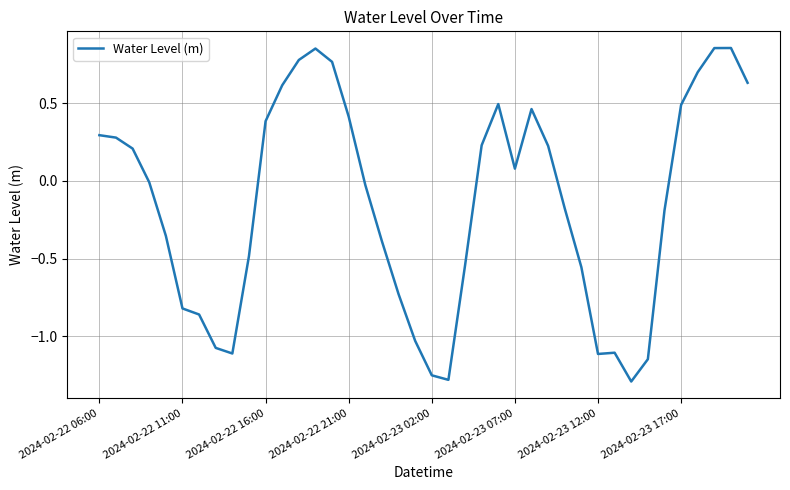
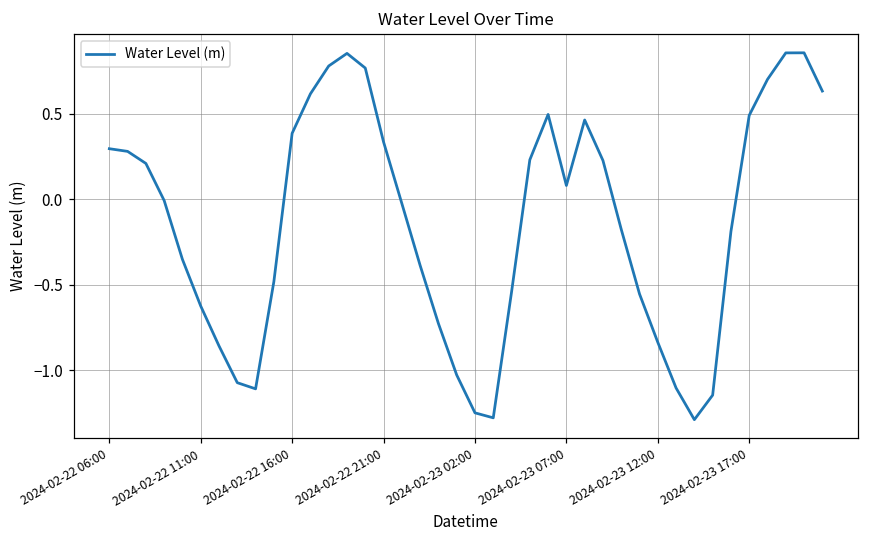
  {
    "2024-02-22 06:00": 0.29,
-   "2024-02-22 11:00": -0.82,
+   "2024-02-22 11:00": -0.63,
    "2024-02-22 16:00": 0.38,
-   "2024-02-22 21:00": 0.41,
+   "2024-02-22 21:00": 0.33,
    "2024-02-23 02:00": -1.25,
    "2024-02-23 07:00": 0.08,
-   "2024-02-23 12:00": -1.11,
+   "2024-02-23 12:00": -0.84,
    "2024-02-23 17:00": 0.49
  }
